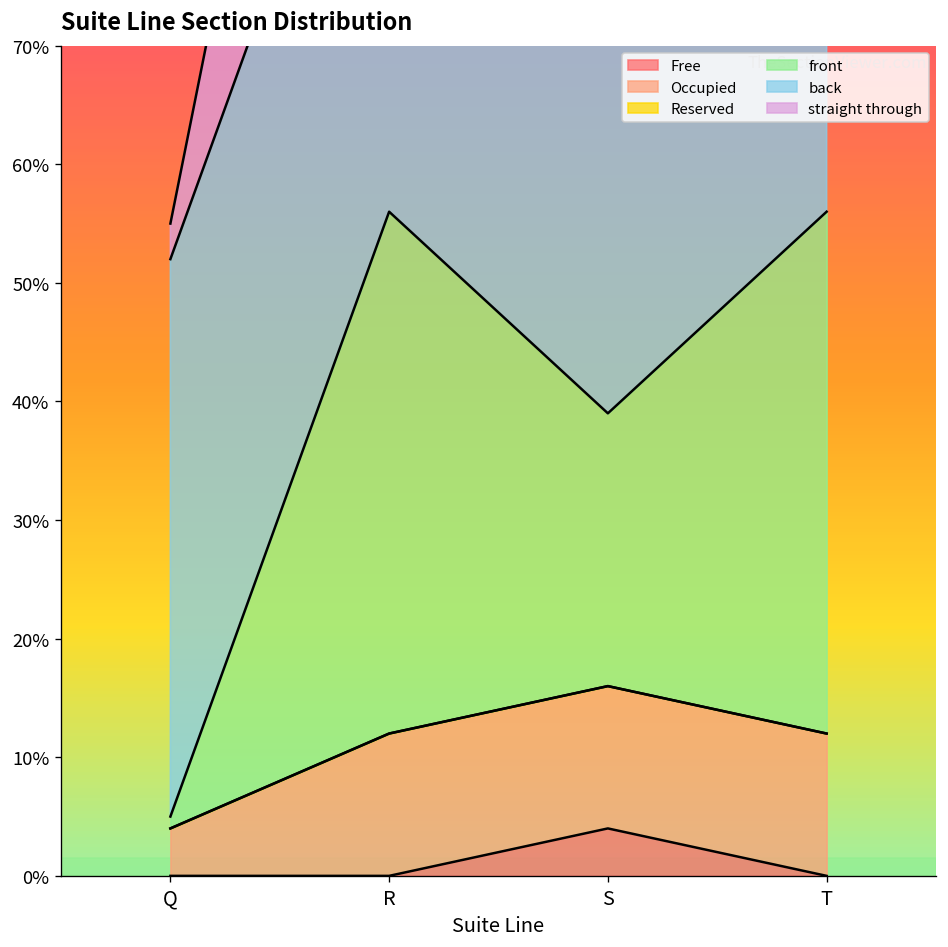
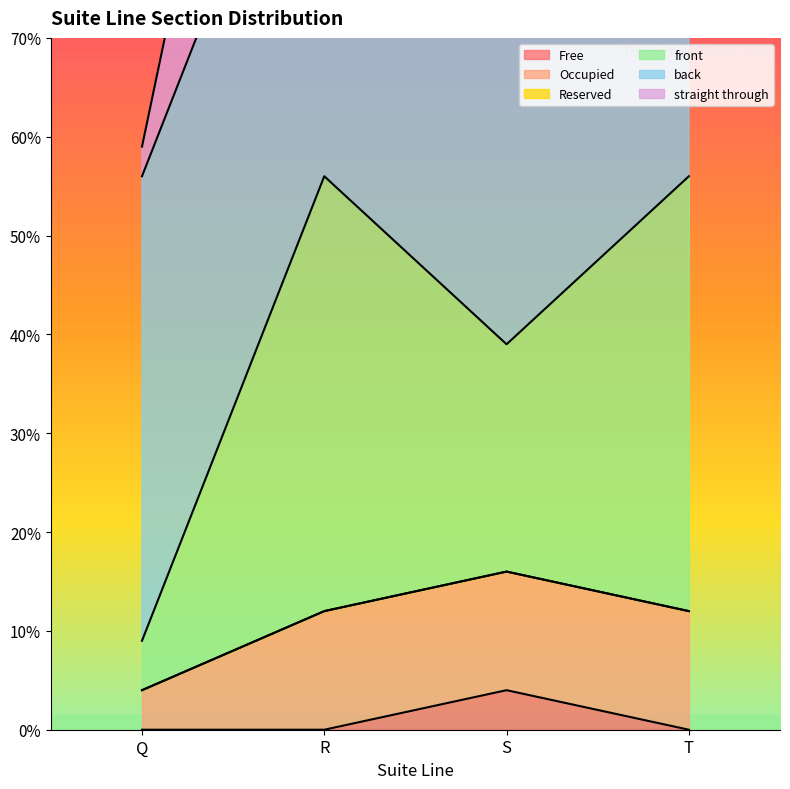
  {
    "Free": {
      "S": "4%"
    },
    "front": {
-     "Q": "1%",
+     "Q": "5%",
      "R": "44%",
      "S": "23%",
      "T": "44%"
    },
    "back": {
      "Q": "47%"
    },
    "straight through": {
      "Q": "3%"
    }
  }
